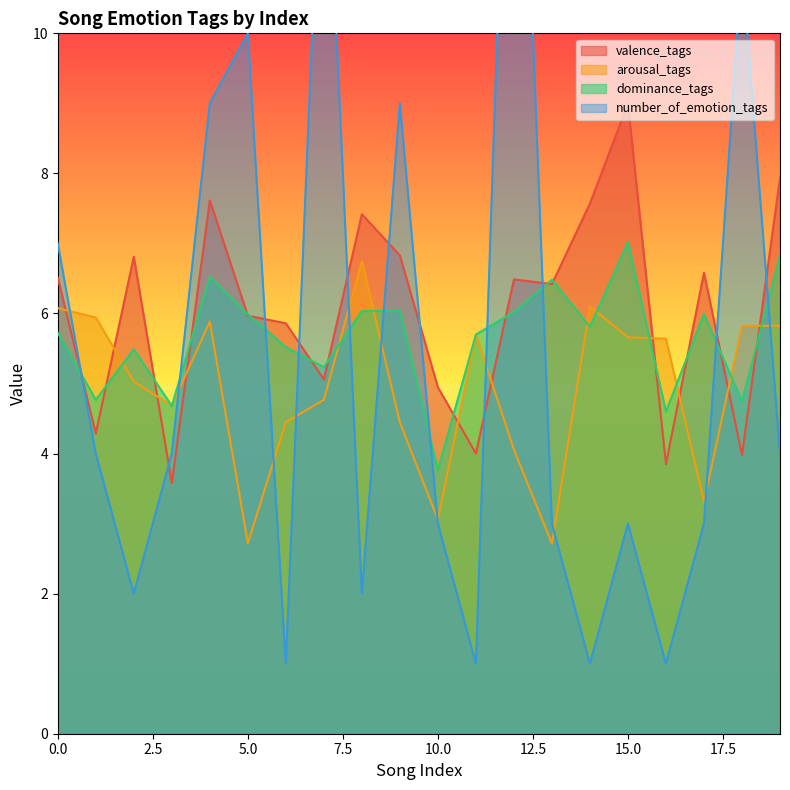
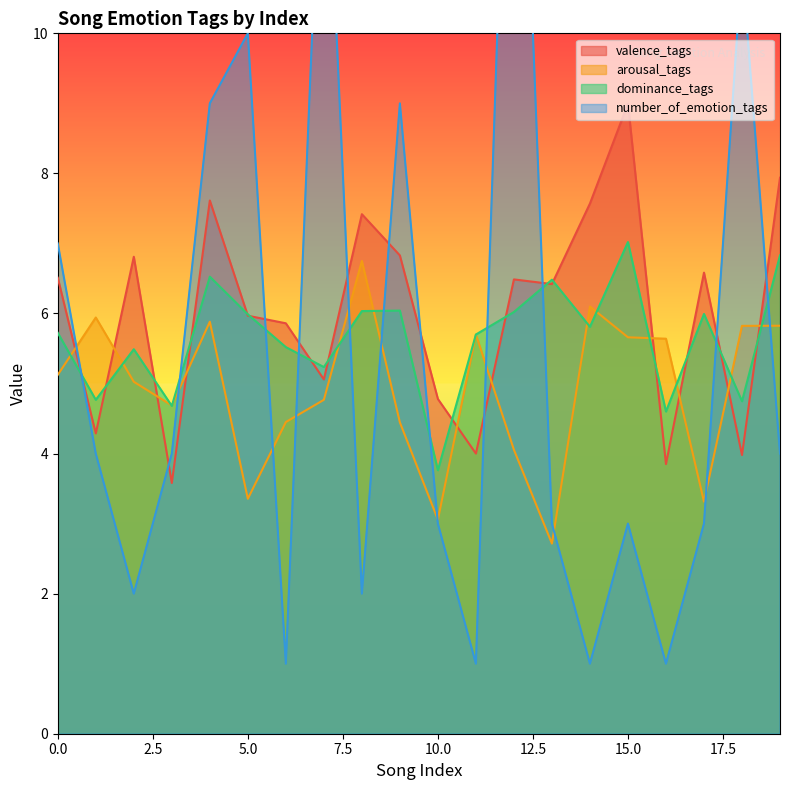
  {
    "valence_tags": {
      "0.0": 6.5,
-     "10.0": 4.9
+     "10.0": 4.8
    },
    "arousal_tags": {
-     "0.0": 6.1,
-     "5.0": 2.7,
+     "0.0": 5.1,
+     "5.0": 3.4,
      "10.0": 3.1,
      "15.0": 5.7
    },
    "dominance_tags": {
      "0.0": 5.7,
      "10.0": 3.8,
      "15.0": 7.0
    },
    "number_of_emotion_tags": {
      "0.0": 7.0,
      "5.0": 10.0,
      "10.0": 3.0,
      "15.0": 3.0
    }
  }
